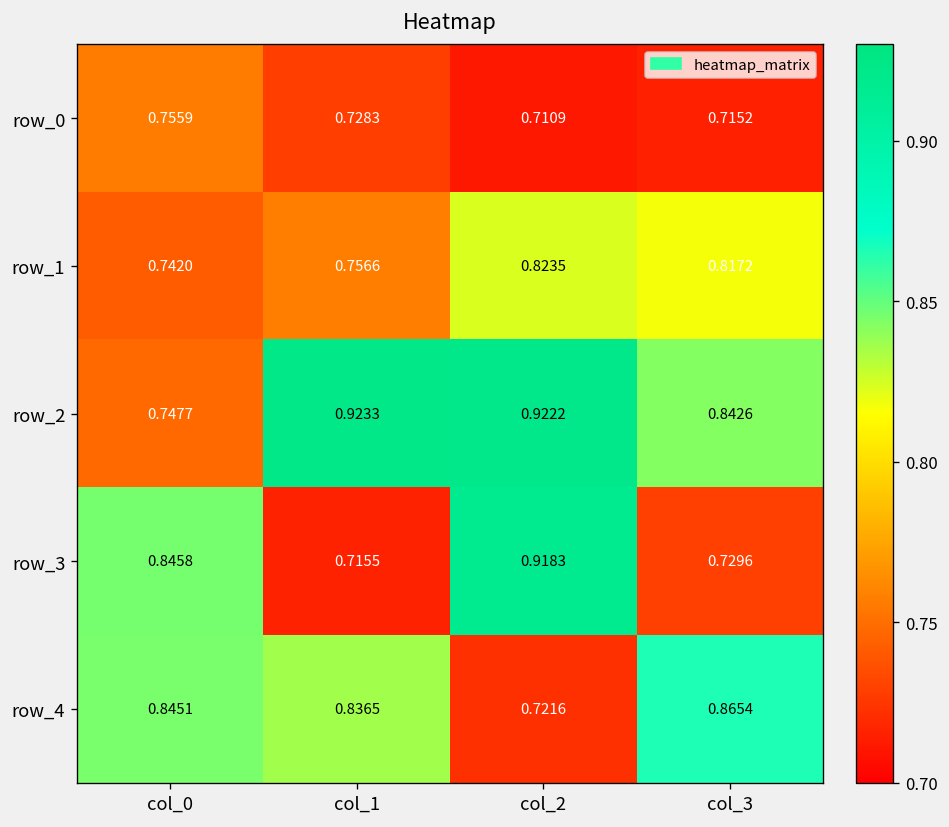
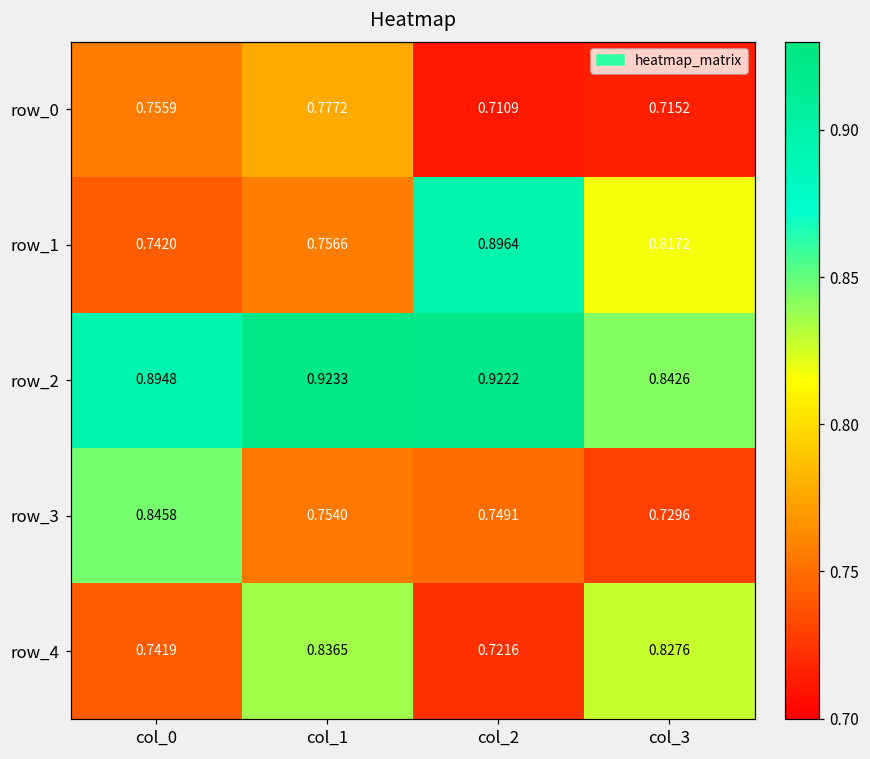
  {
    "row_0": {
      "col_0": 0.7559,
-     "col_1": 0.7283,
+     "col_1": 0.7772,
      "col_2": 0.7109,
      "col_3": 0.7152
    },
    "row_1": {
      "col_0": 0.7420,
      "col_1": 0.7566,
-     "col_2": 0.8235,
+     "col_2": 0.8964,
      "col_3": 0.8172
    },
    "row_2": {
-     "col_0": 0.7477,
+     "col_0": 0.8948,
      "col_1": 0.9233,
      "col_2": 0.9222,
      "col_3": 0.8426
    },
    "row_3": {
      "col_0": 0.8458,
-     "col_1": 0.7155,
-     "col_2": 0.9183,
+     "col_1": 0.7540,
+     "col_2": 0.7491,
      "col_3": 0.7296
    },
    "row_4": {
-     "col_0": 0.8451,
+     "col_0": 0.7419,
      "col_1": 0.8365,
      "col_2": 0.7216,
-     "col_3": 0.8654
+     "col_3": 0.8276
    }
  }
